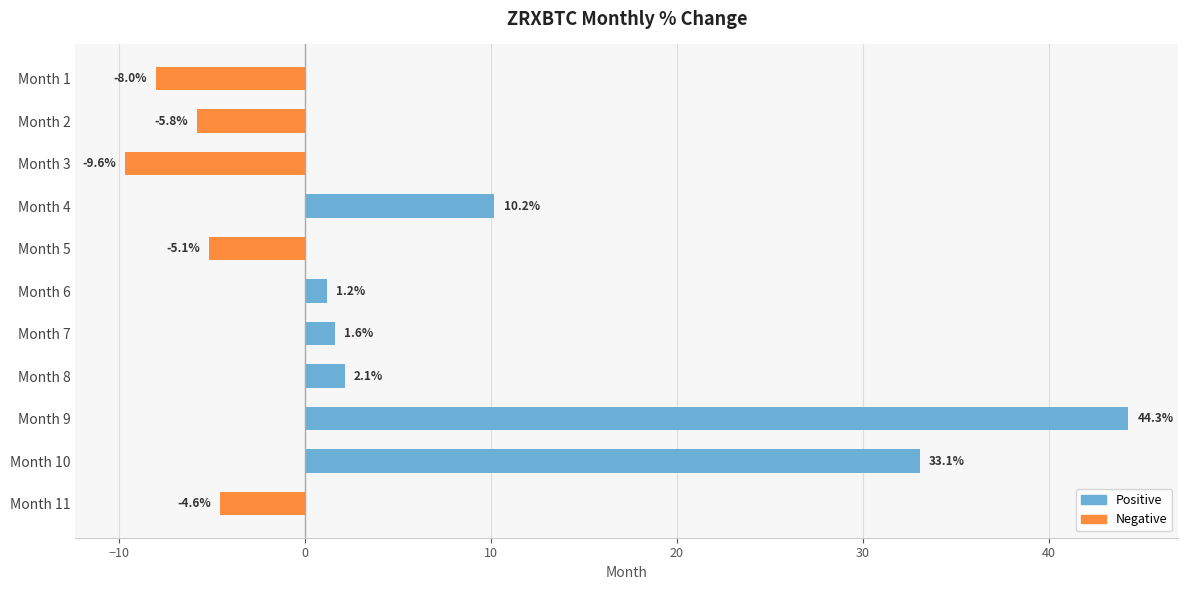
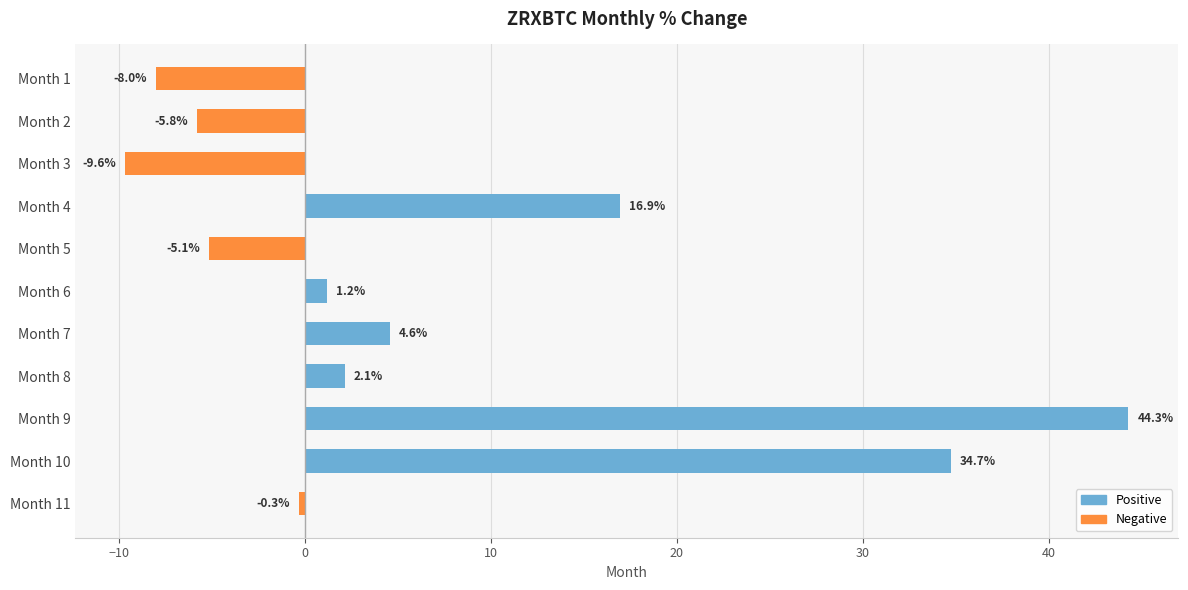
  {
    "Month 1": "-8.0%",
    "Month 2": "-5.8%",
    "Month 3": "-9.6%",
-   "Month 4": "10.2%",
+   "Month 4": "16.9%",
    "Month 5": "-5.1%",
    "Month 6": "1.2%",
-   "Month 7": "1.6%",
+   "Month 7": "4.6%",
    "Month 8": "2.1%",
    "Month 9": "44.3%",
-   "Month 10": "33.1%",
-   "Month 11": "-4.6%"
+   "Month 10": "34.7%",
+   "Month 11": "-0.3%"
  }
